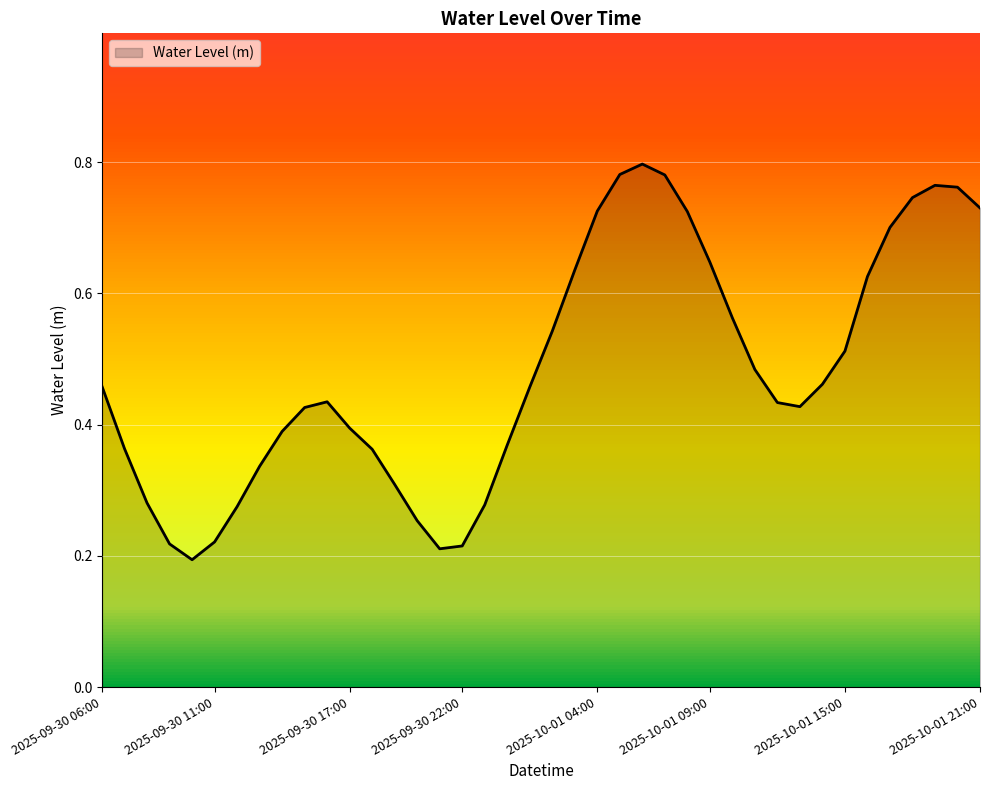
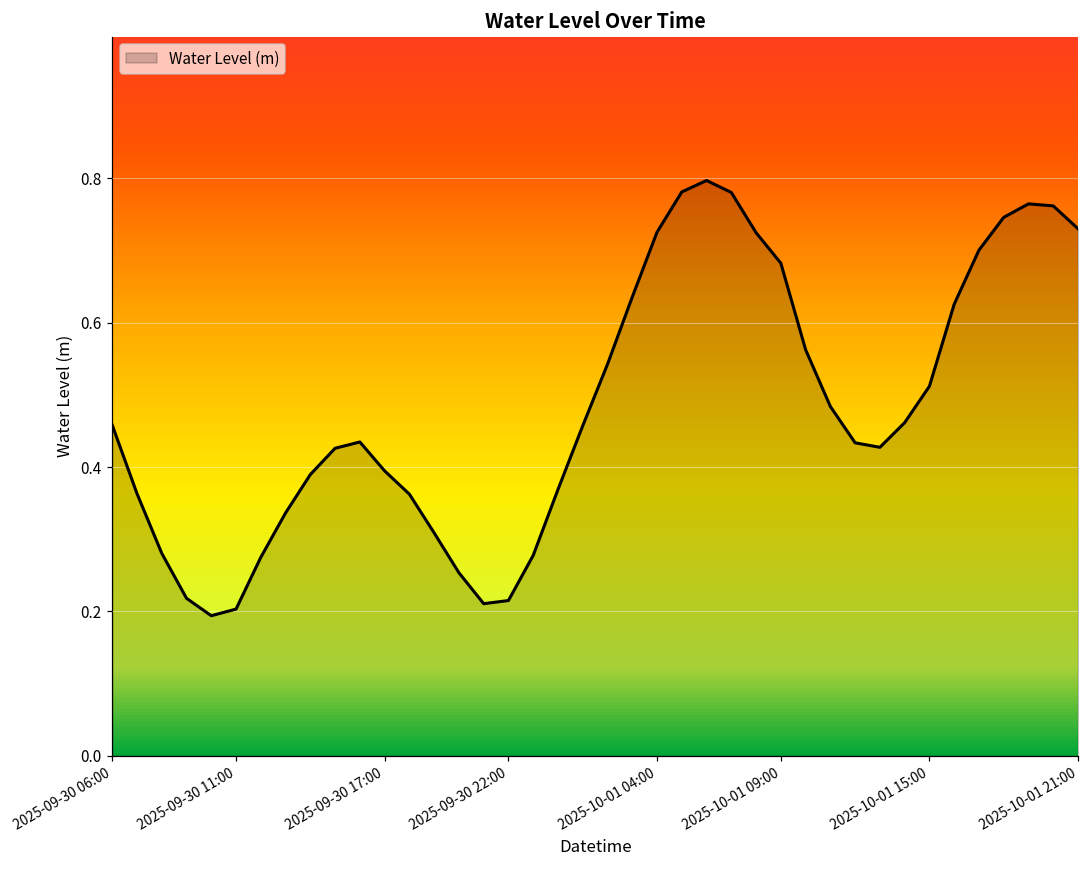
  {
    "2025-09-30 06:00": 0.46,
-   "2025-09-30 11:00": 0.22,
+   "2025-09-30 11:00": 0.20,
    "2025-09-30 17:00": 0.39,
    "2025-09-30 22:00": 0.22,
    "2025-10-01 04:00": 0.73,
-   "2025-10-01 09:00": 0.65,
+   "2025-10-01 09:00": 0.68,
    "2025-10-01 15:00": 0.51,
    "2025-10-01 21:00": 0.73
  }
